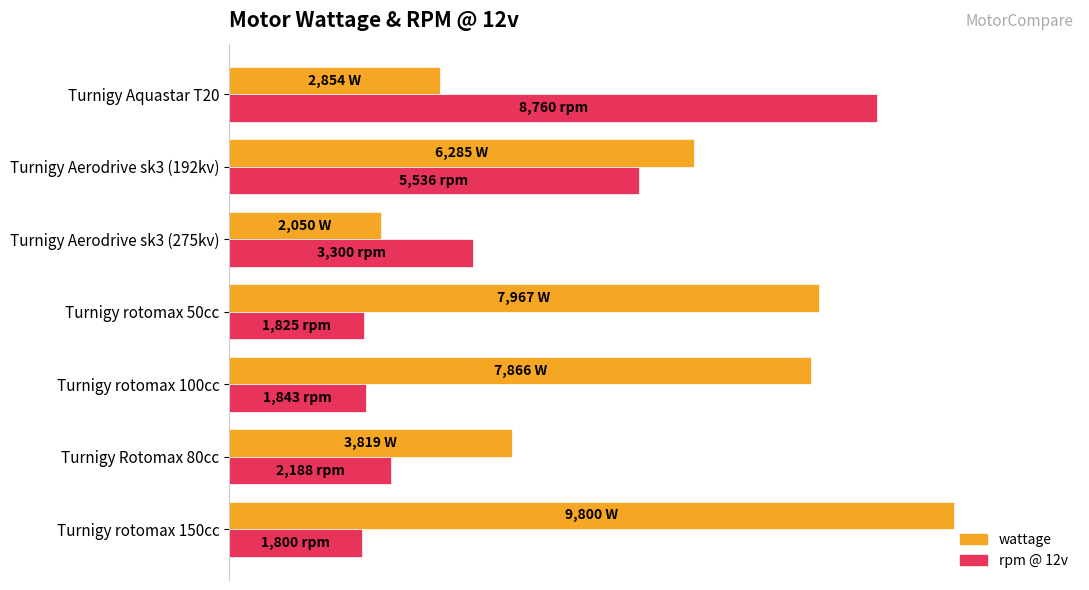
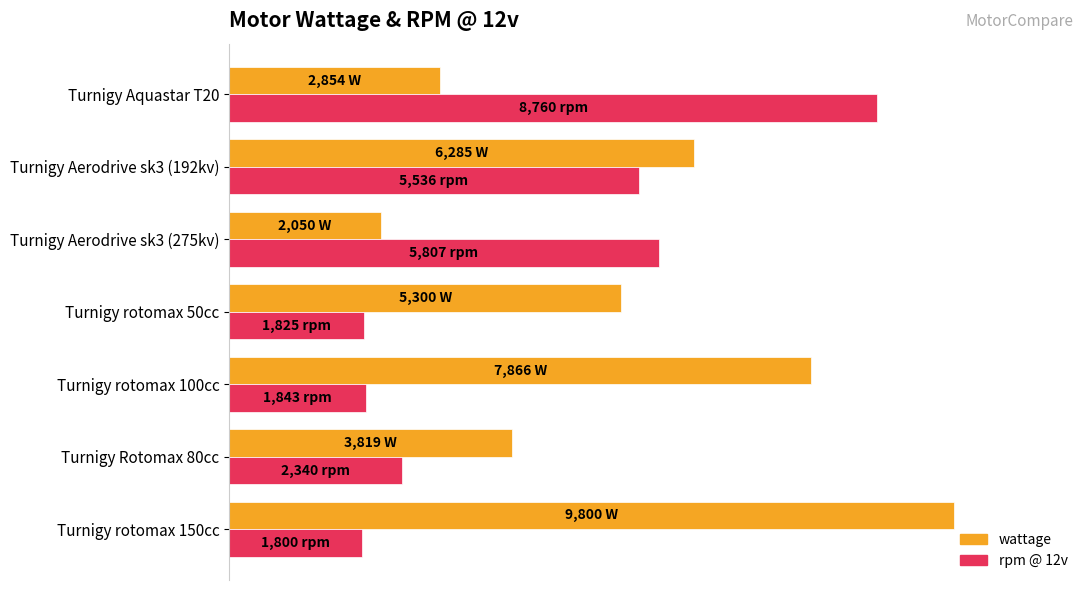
  {
    "wattage": {
-     "Turnigy rotomax 50cc": "7,967"
+     "Turnigy rotomax 50cc": "5,300"
    },
    "rpm @ 12v": {
-     "Turnigy Aerodrive sk3 (275kv)": "3,300",
-     "Turnigy Rotomax 80cc": "2,188"
+     "Turnigy Aerodrive sk3 (275kv)": "5,807",
+     "Turnigy Rotomax 80cc": "2,340"
    }
  }
